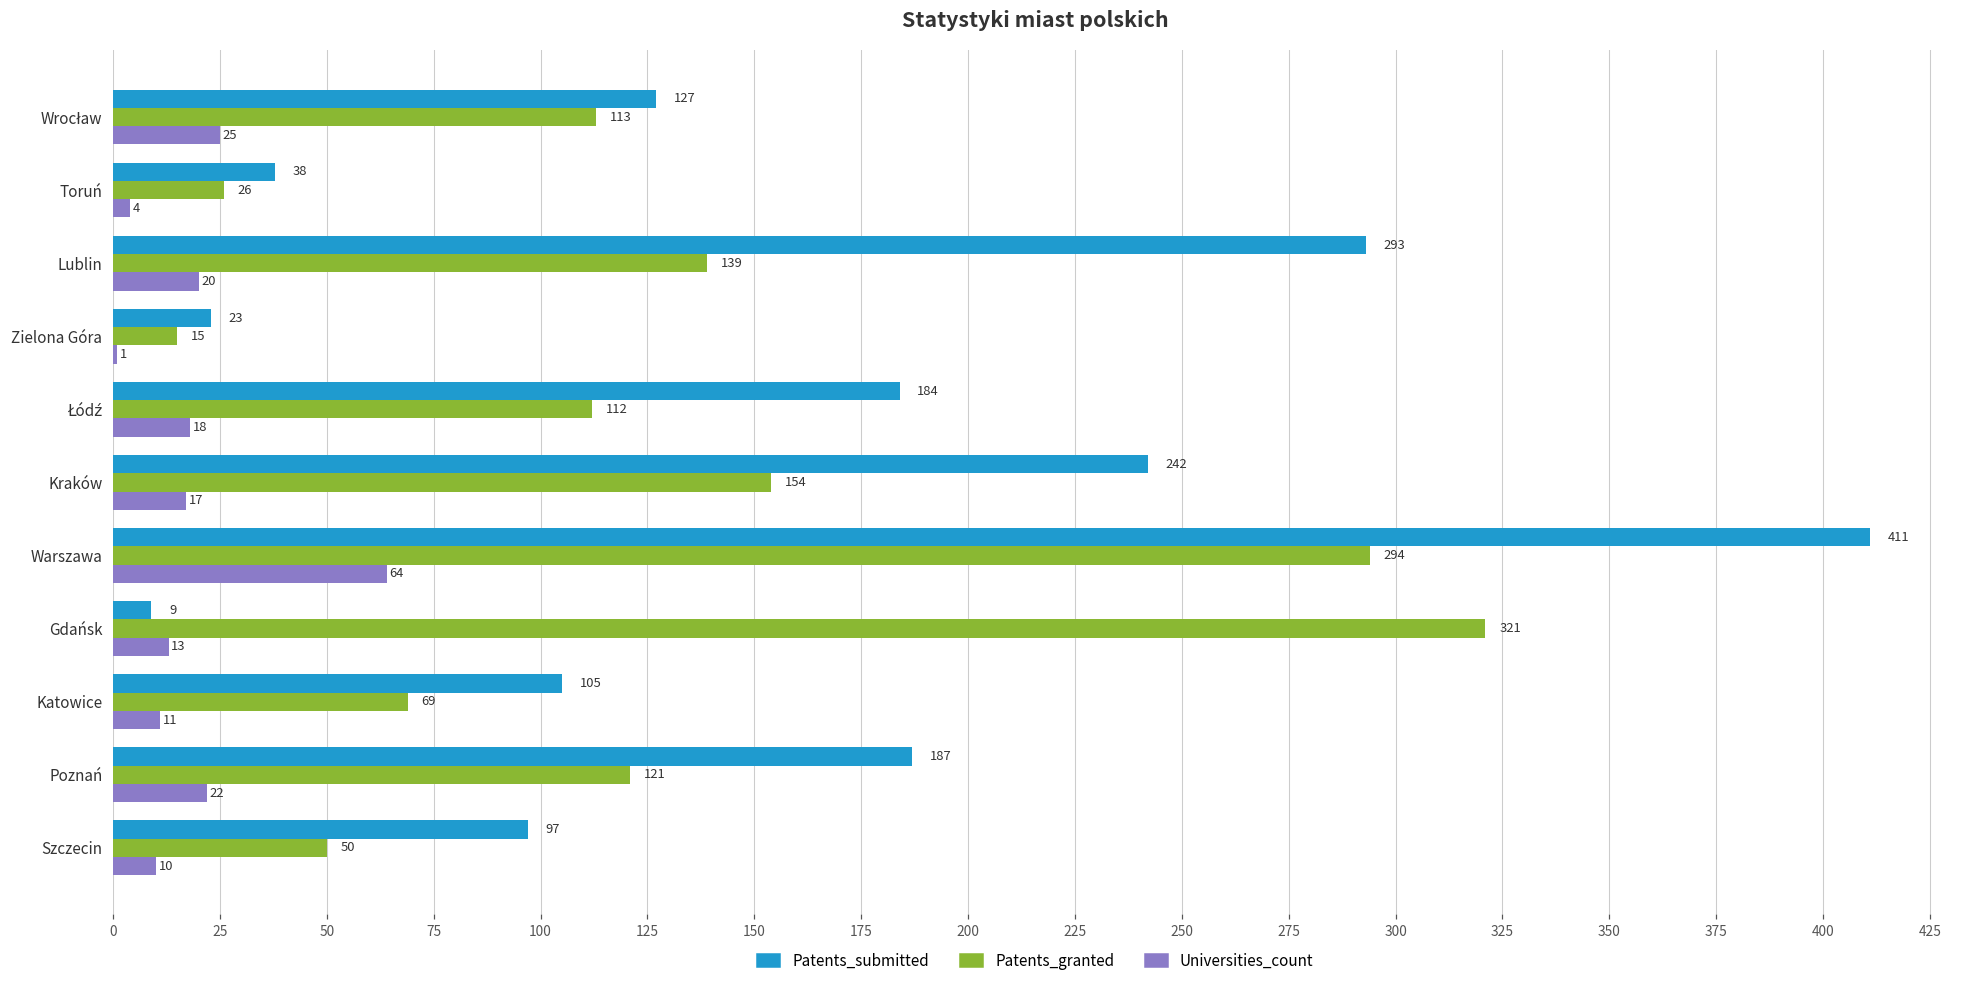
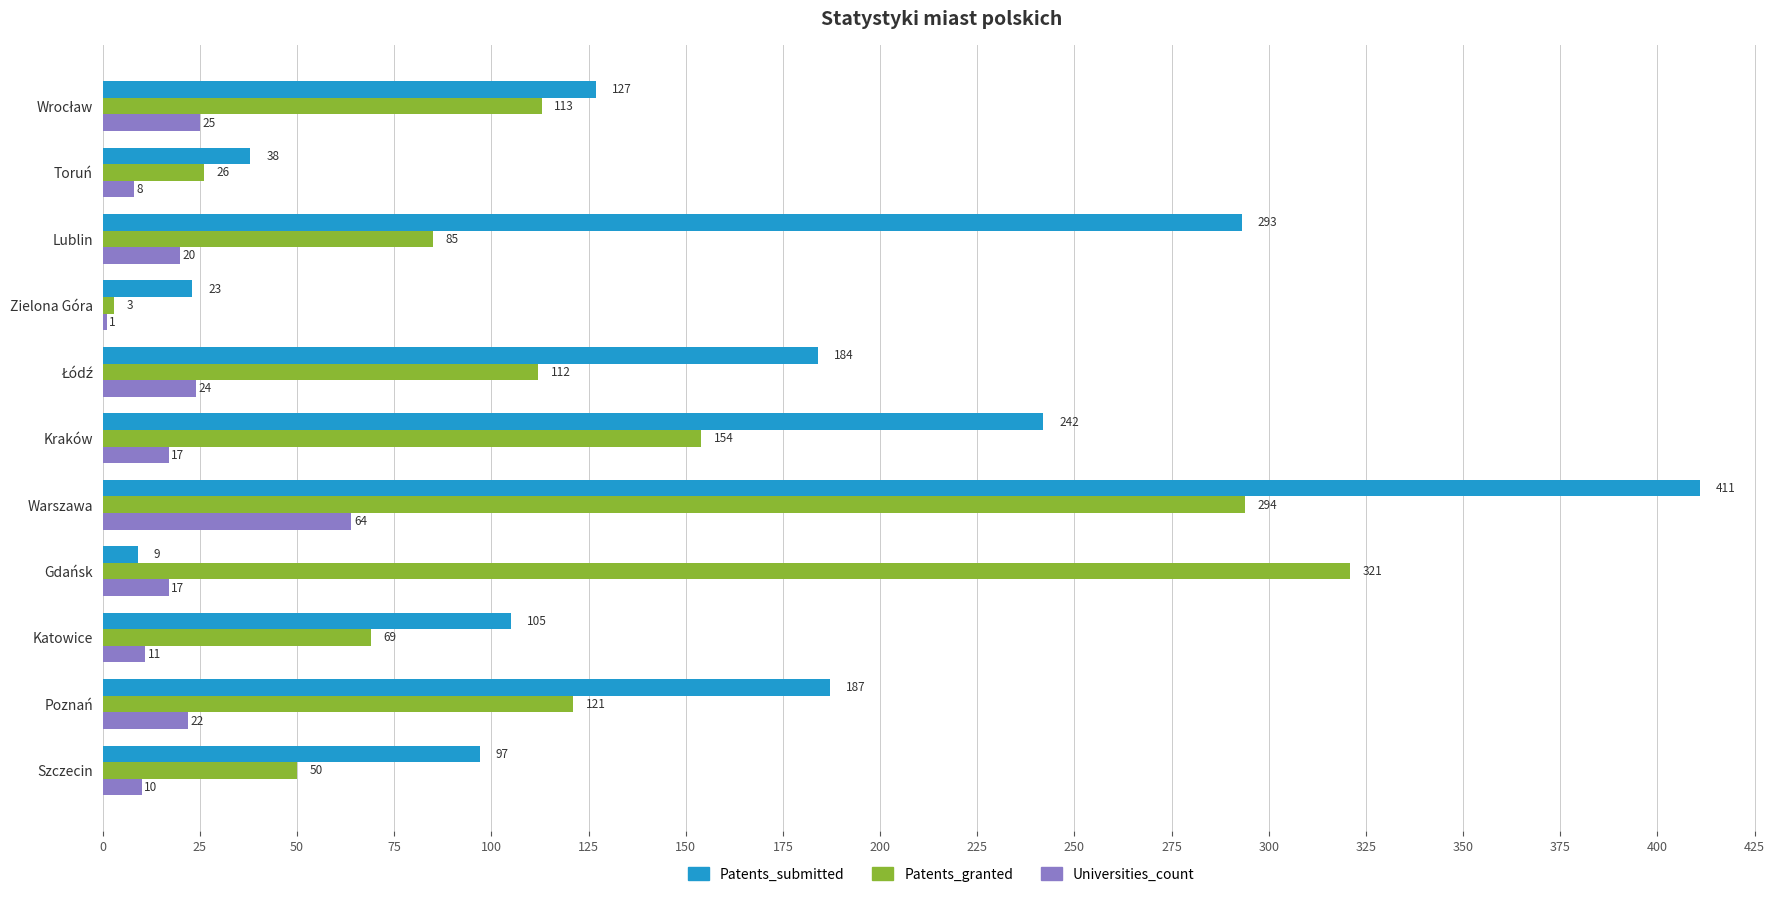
  {
    "Patents_submitted": {
      "Wrocław": 127,
      "Toruń": 38,
      "Lublin": 293,
      "Zielona Góra": 23,
      "Łódź": 184,
      "Kraków": 242,
      "Warszawa": 411,
      "Gdańsk": 9,
      "Katowice": 105,
      "Poznań": 187,
      "Szczecin": 97
    },
    "Patents_granted": {
      "Wrocław": 113,
      "Toruń": 26,
-     "Lublin": 139,
-     "Zielona Góra": 15,
+     "Lublin": 85,
+     "Zielona Góra": 3,
      "Łódź": 112,
      "Kraków": 154,
      "Warszawa": 294,
      "Gdańsk": 321,
      "Katowice": 69,
      "Poznań": 121,
      "Szczecin": 50
    },
    "Universities_count": {
      "Wrocław": 25,
-     "Toruń": 4,
+     "Toruń": 8,
      "Lublin": 20,
      "Zielona Góra": 1,
-     "Łódź": 18,
+     "Łódź": 24,
      "Kraków": 17,
      "Warszawa": 64,
-     "Gdańsk": 13,
+     "Gdańsk": 17,
      "Katowice": 11,
      "Poznań": 22,
      "Szczecin": 10
    }
  }
